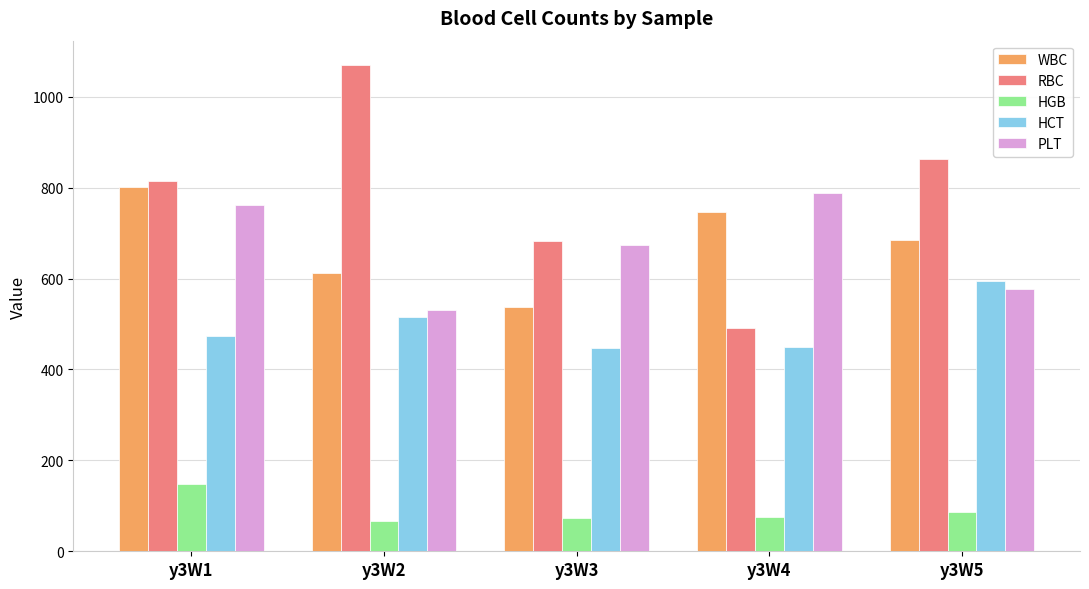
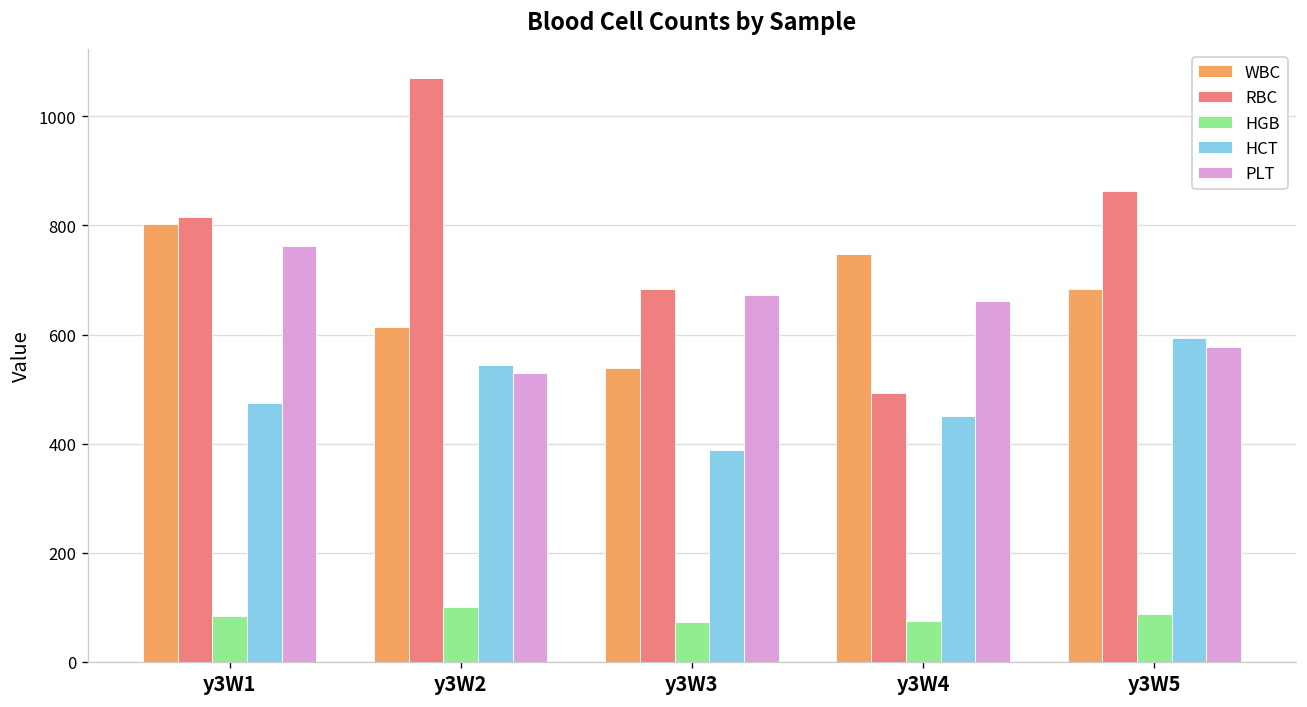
  {
    "HGB": {
-     "y3W1": 150,
-     "y3W2": 70,
+     "y3W1": 80,
+     "y3W2": 100,
      "y3W3": 70,
      "y3W4": 80,
      "y3W5": 90
    },
    "HCT": {
      "y3W1": 470,
-     "y3W2": 520,
-     "y3W3": 450,
+     "y3W2": 550,
+     "y3W3": 390,
      "y3W4": 450,
      "y3W5": 590
    },
    "PLT": {
      "y3W1": 760,
      "y3W2": 530,
      "y3W3": 670,
-     "y3W4": 790,
+     "y3W4": 660,
      "y3W5": 580
    }
  }
